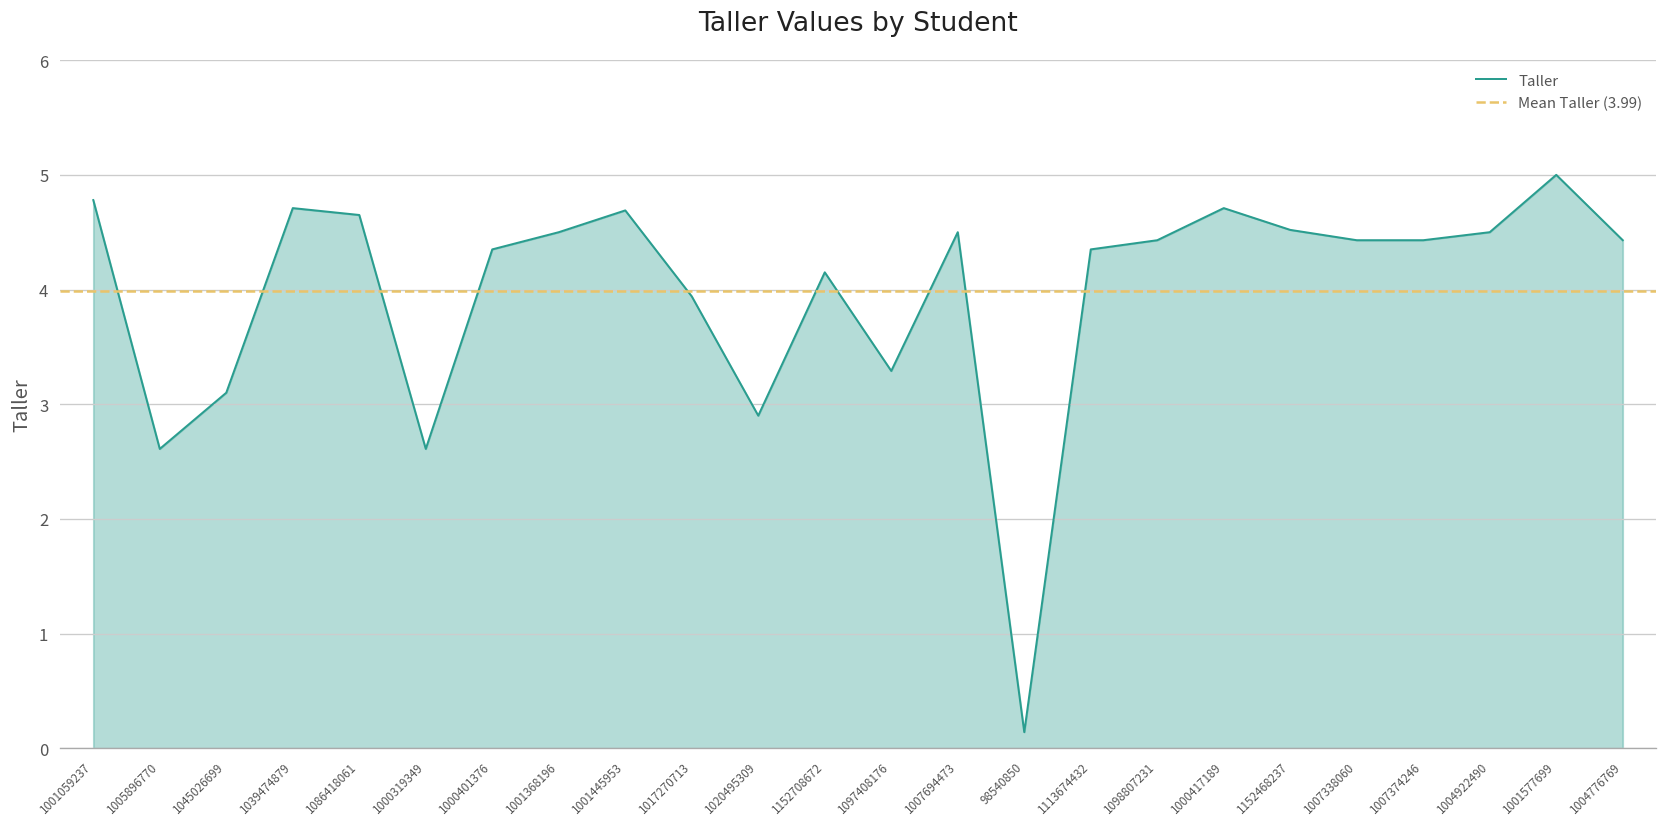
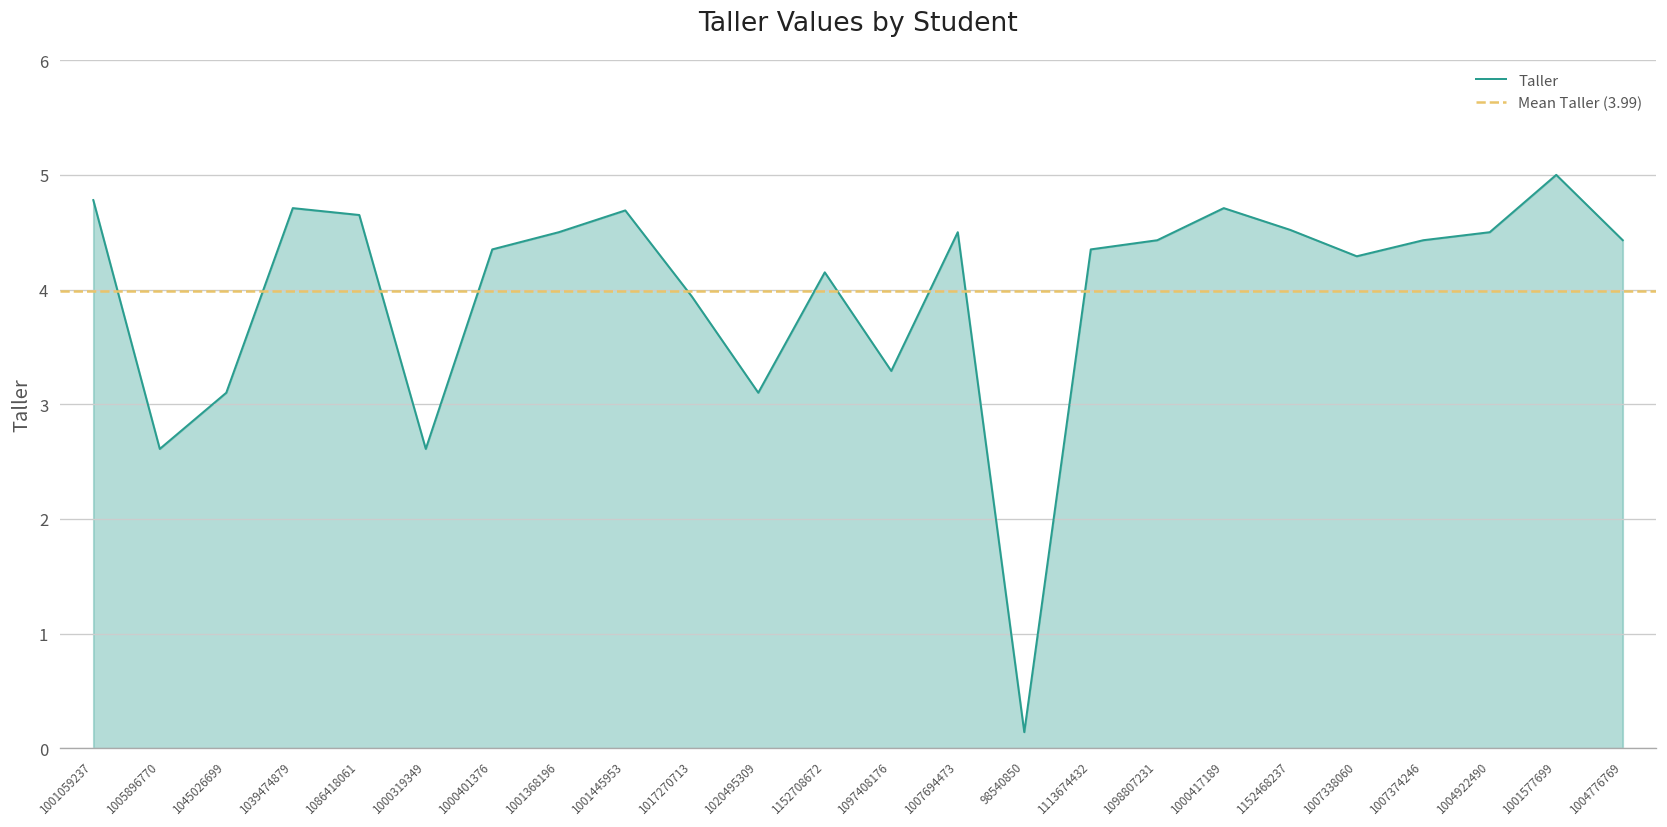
  {
    "1001059237": 4.8,
    "1005896770": 2.6,
    "1045026699": 3.1,
    "1039474879": 4.7,
    "1086418061": 4.7,
    "1000319349": 2.6,
    "1000401376": 4.4,
    "1001368196": 4.5,
    "1001445953": 4.7,
    "1017270713": 3.9,
-   "1020495309": 2.9,
+   "1020495309": 3.1,
    "1152708672": 4.1,
    "1097408176": 3.3,
    "1007694473": 4.5,
    "98540850": 0.1,
    "1113674432": 4.4,
    "1098807231": 4.4,
    "1000417189": 4.7,
    "1152468237": 4.5,
-   "1007338060": 4.4,
+   "1007338060": 4.3,
    "1007374246": 4.4,
    "1004922490": 4.5,
    "1001577699": 5.0,
    "1004776769": 4.4
  }
